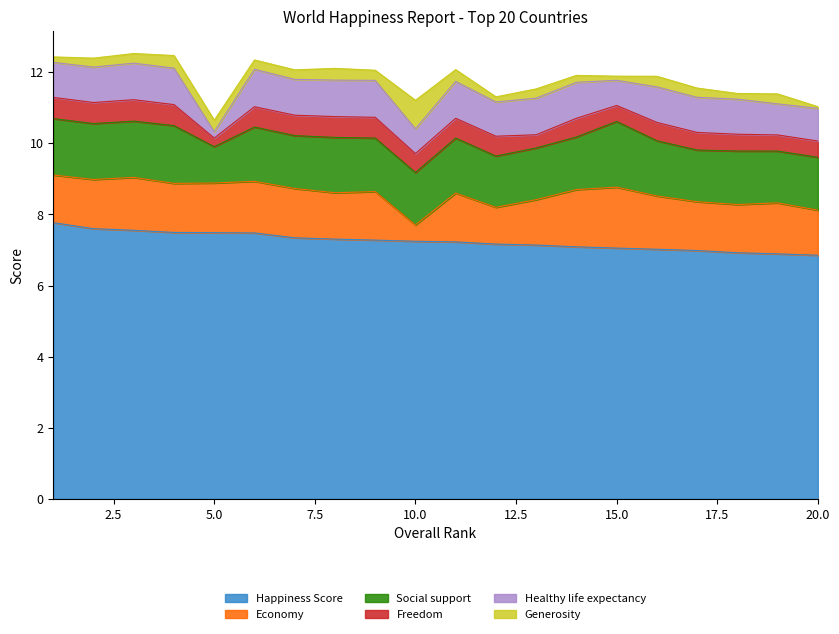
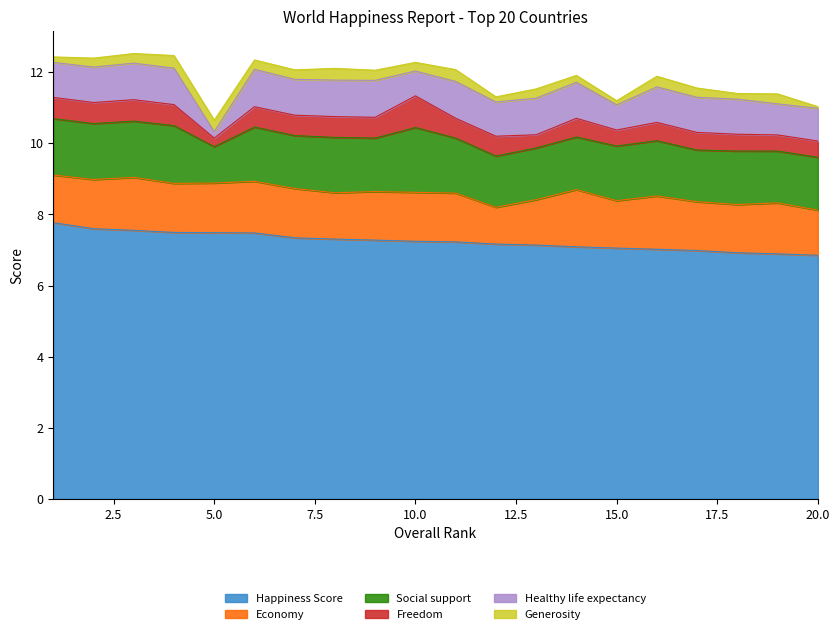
  {
    "Happiness Score": {
      "5.0": 7.5,
      "10.0": 7.2,
      "15.0": 7.1,
      "20.0": 6.9
    },
    "Economy": {
      "5.0": 1.4,
-     "10.0": 0.5,
-     "15.0": 1.7,
+     "10.0": 1.4,
+     "15.0": 1.3,
      "20.0": 1.3
    },
    "Social support": {
      "5.0": 1.0,
-     "10.0": 1.5,
-     "15.0": 1.8,
+     "10.0": 1.8,
+     "15.0": 1.5,
      "20.0": 1.5
    },
    "Freedom": {
      "5.0": 0.2,
-     "10.0": 0.5,
+     "10.0": 0.9,
      "15.0": 0.4,
      "20.0": 0.5
    },
    "Healthy life expectancy": {
      "5.0": 0.2,
      "10.0": 0.7,
      "15.0": 0.7
    },
    "Generosity": {
      "5.0": 0.3,
-     "10.0": 0.8,
+     "10.0": 0.2,
      "15.0": 0.1
    }
  }
